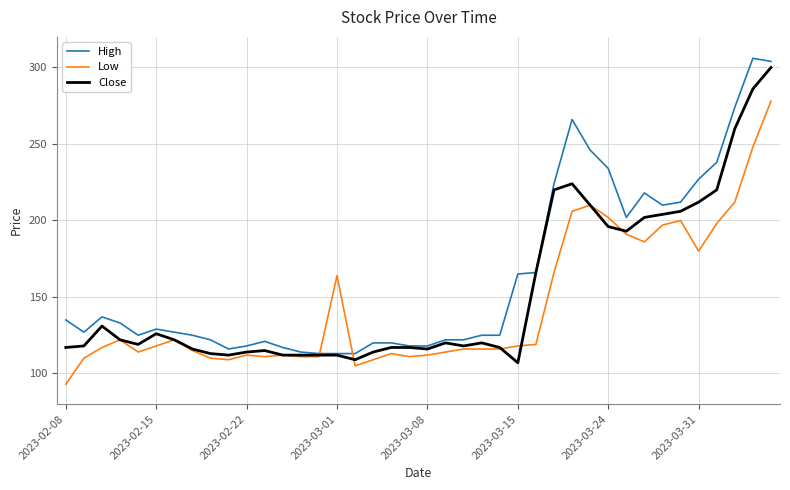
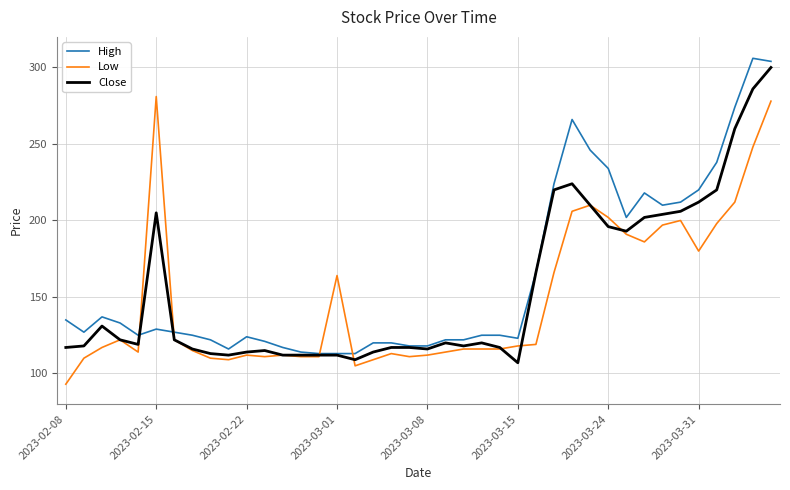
  {
    "High": {
      "2023-02-08": 135,
      "2023-02-15": 129,
-     "2023-02-22": 118,
+     "2023-02-22": 124,
      "2023-03-08": 118,
-     "2023-03-15": 165,
+     "2023-03-15": 123,
      "2023-03-24": 234,
-     "2023-03-31": 227
+     "2023-03-31": 220
    },
    "Low": {
      "2023-02-08": 93,
-     "2023-02-15": 118,
+     "2023-02-15": 281,
      "2023-02-22": 112,
      "2023-03-01": 164,
      "2023-03-08": 112,
      "2023-03-15": 118,
      "2023-03-24": 202,
      "2023-03-31": 180
    },
    "Close": {
      "2023-02-08": 117,
-     "2023-02-15": 126,
+     "2023-02-15": 205,
      "2023-02-22": 114,
      "2023-03-08": 116,
      "2023-03-15": 107,
      "2023-03-24": 196,
      "2023-03-31": 212
    }
  }
